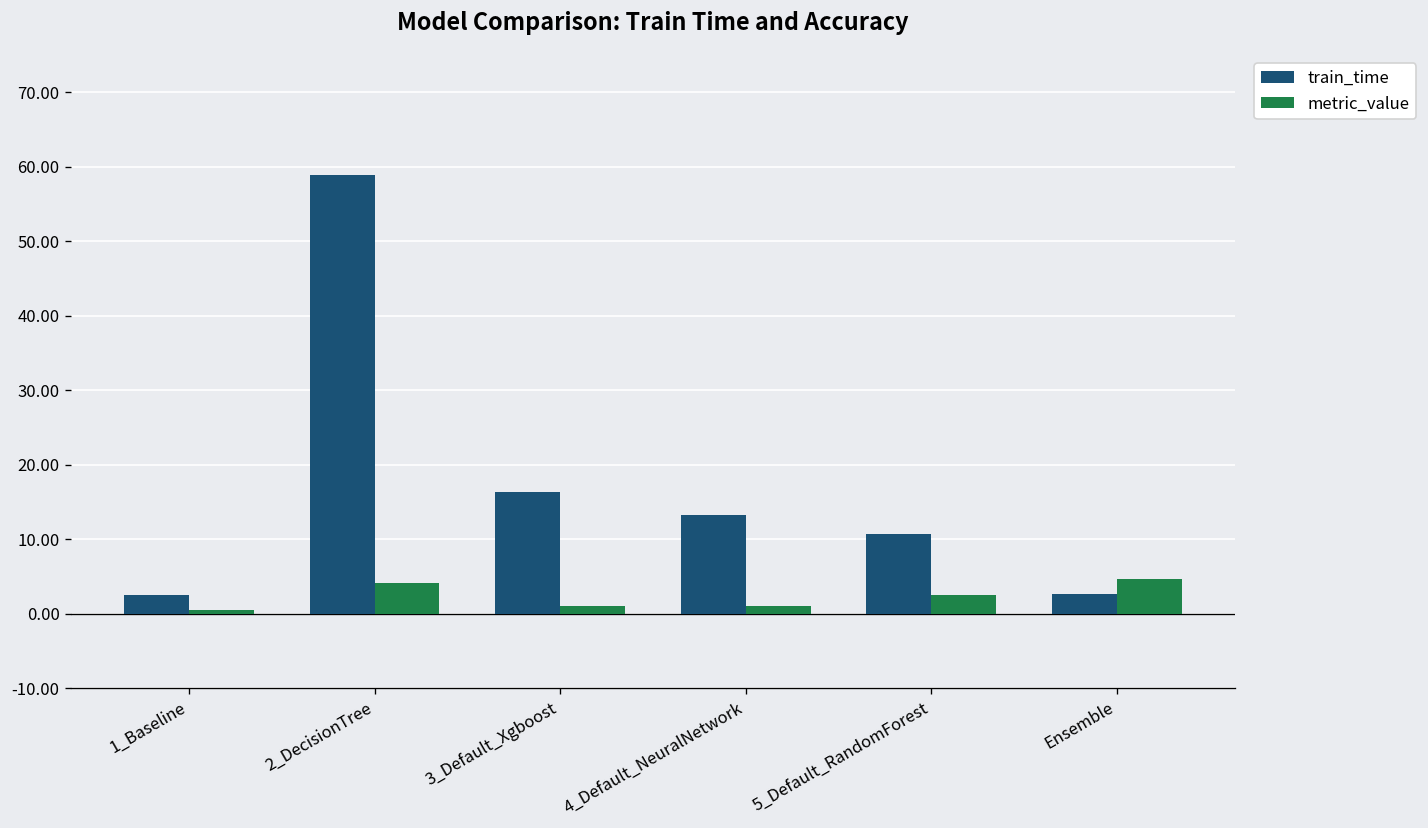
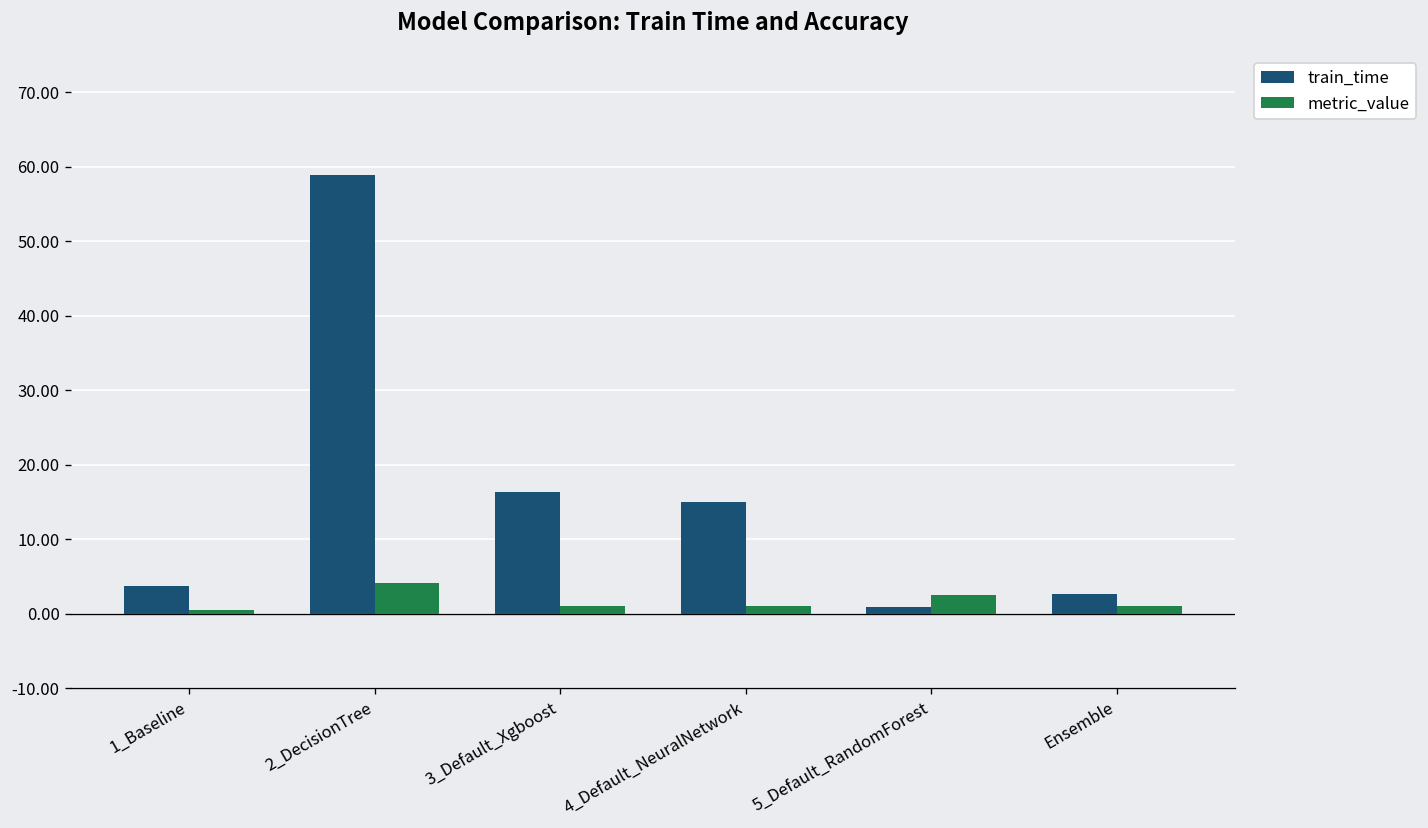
  {
    "train_time": {
-     "1_Baseline": 2,
+     "1_Baseline": 4,
      "2_DecisionTree": 59,
      "3_Default_Xgboost": 16,
-     "4_Default_NeuralNetwork": 13,
-     "5_Default_RandomForest": 11,
+     "4_Default_NeuralNetwork": 15,
+     "5_Default_RandomForest": 1,
      "Ensemble": 3
    },
    "metric_value": {
      "1_Baseline": 1,
      "2_DecisionTree": 4,
      "3_Default_Xgboost": 1,
      "4_Default_NeuralNetwork": 1,
      "5_Default_RandomForest": 2,
-     "Ensemble": 5
+     "Ensemble": 1
    }
  }
